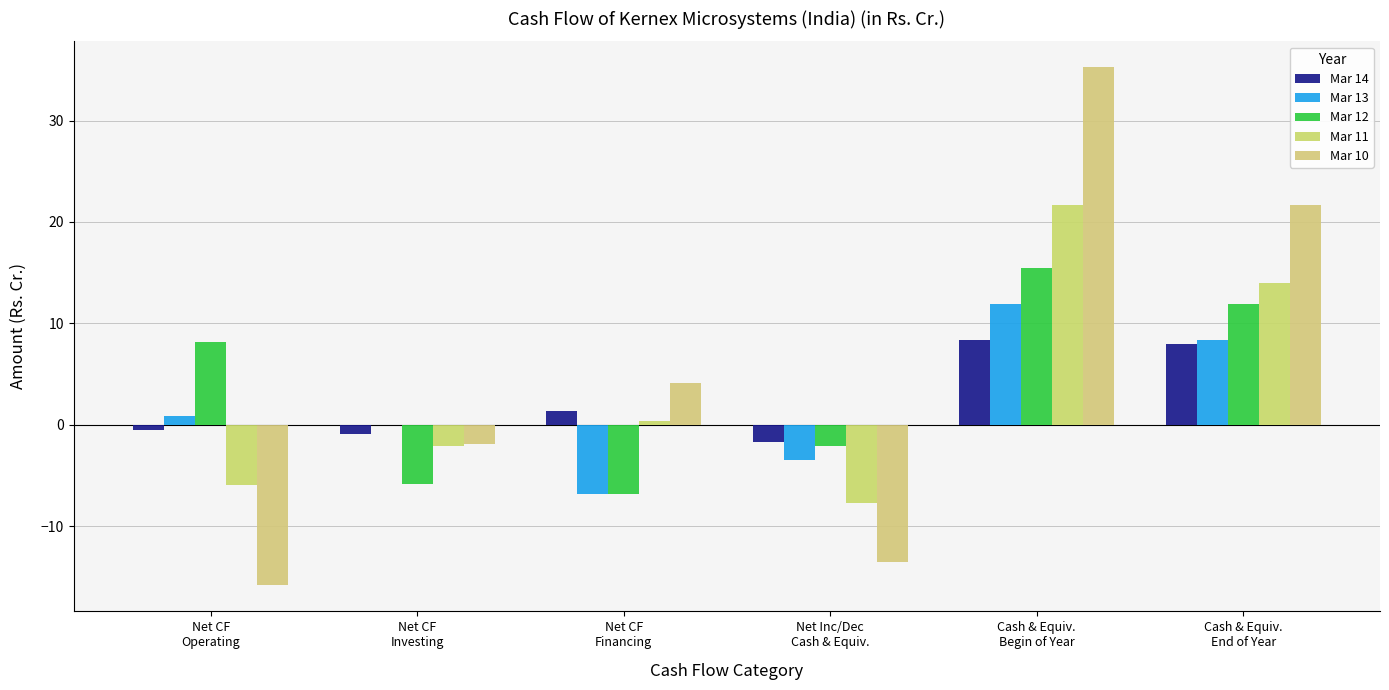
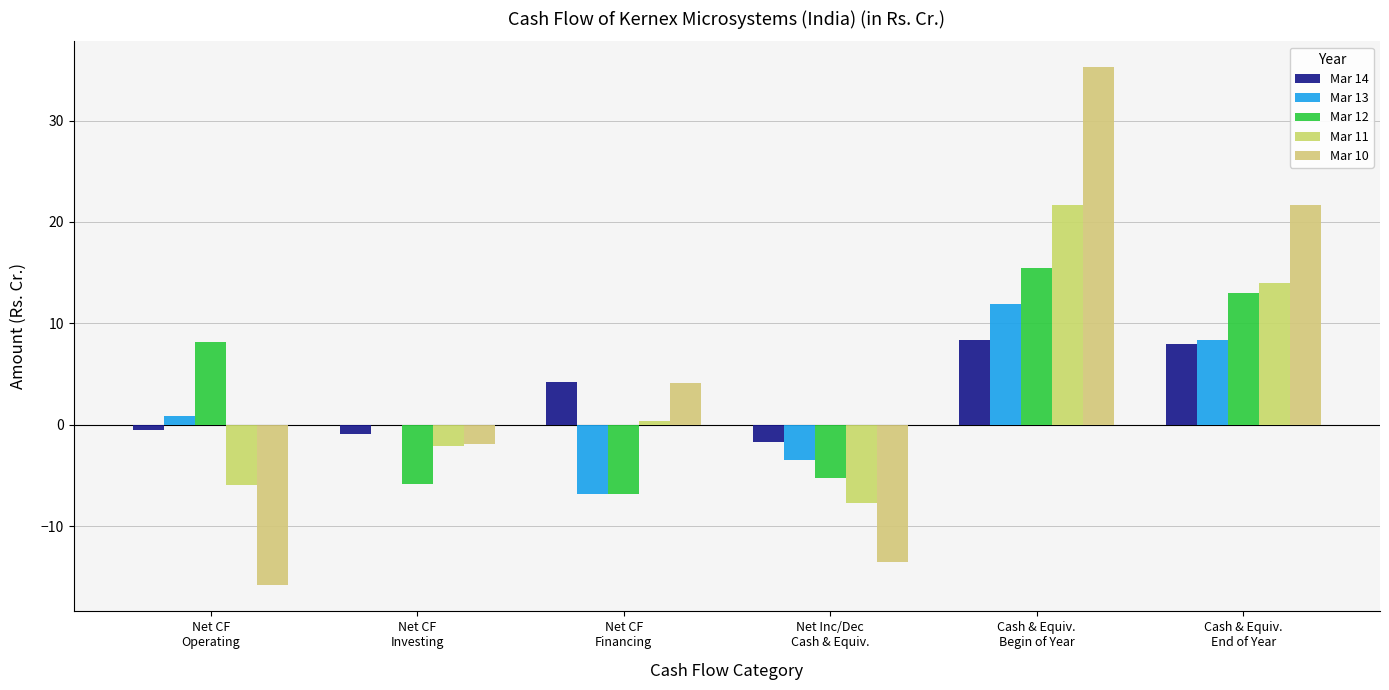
  {
    "Mar 14": {
      "Net CF Operating": -0.5,
      "Net CF Investing": -1.0,
-     "Net CF Financing": 1.4,
+     "Net CF Financing": 4.2,
      "Net Inc/Dec Cash & Equiv.": -1.7,
      "Cash & Equiv. Begin of Year": 8.4,
      "Cash & Equiv. End of Year": 7.9
    },
    "Mar 13": {
      "Net CF Operating": 0.8,
      "Net CF Financing": -6.9,
      "Net Inc/Dec Cash & Equiv.": -3.5,
      "Cash & Equiv. Begin of Year": 11.9,
      "Cash & Equiv. End of Year": 8.4
    },
    "Mar 12": {
      "Net CF Operating": 8.2,
      "Net CF Investing": -5.9,
      "Net CF Financing": -6.8,
-     "Net Inc/Dec Cash & Equiv.": -2.1,
+     "Net Inc/Dec Cash & Equiv.": -5.3,
      "Cash & Equiv. Begin of Year": 15.5,
-     "Cash & Equiv. End of Year": 11.9
+     "Cash & Equiv. End of Year": 13.0
    }
  }
